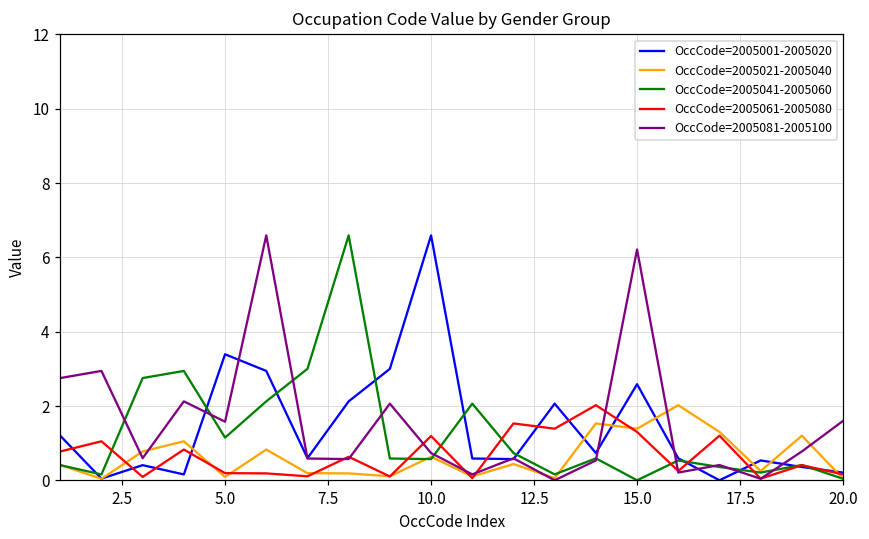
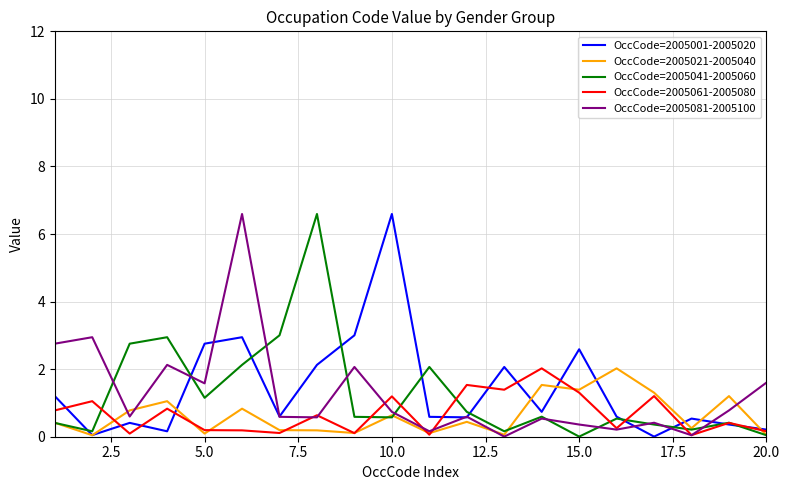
  {
    "OccCode=2005001-2005020": {
-     "5.0": 3.4,
+     "5.0": 2.8,
      "10.0": 6.6,
      "15.0": 2.6
    },
    "OccCode=2005021-2005040": {
      "5.0": 0.1,
      "15.0": 1.4
    },
    "OccCode=2005041-2005060": {
      "5.0": 1.2,
      "15.0": 0.0
    },
    "OccCode=2005061-2005080": {
      "5.0": 0.2,
      "10.0": 1.2,
      "15.0": 1.3
    },
    "OccCode=2005081-2005100": {
      "5.0": 1.6,
      "10.0": 0.7,
-     "15.0": 6.2,
+     "15.0": 0.4,
      "20.0": 1.6
    }
  }
